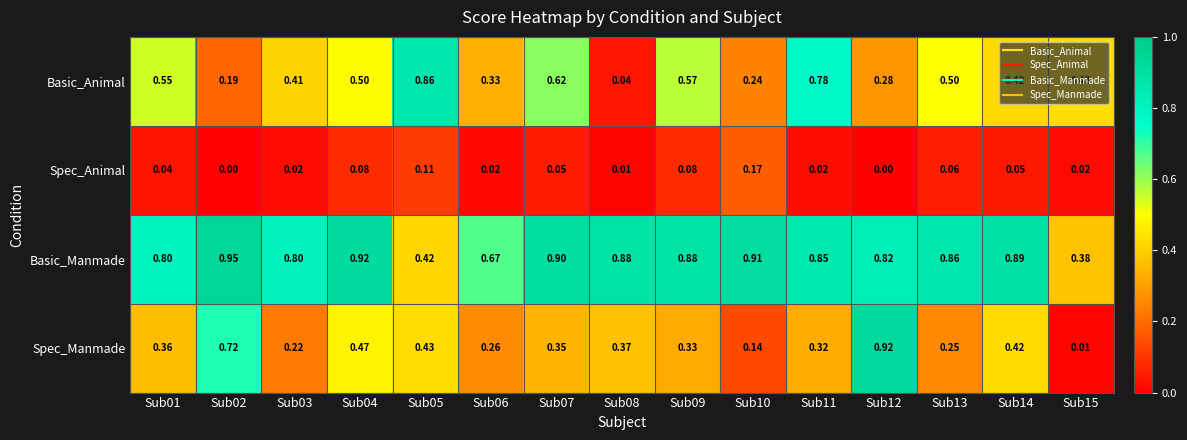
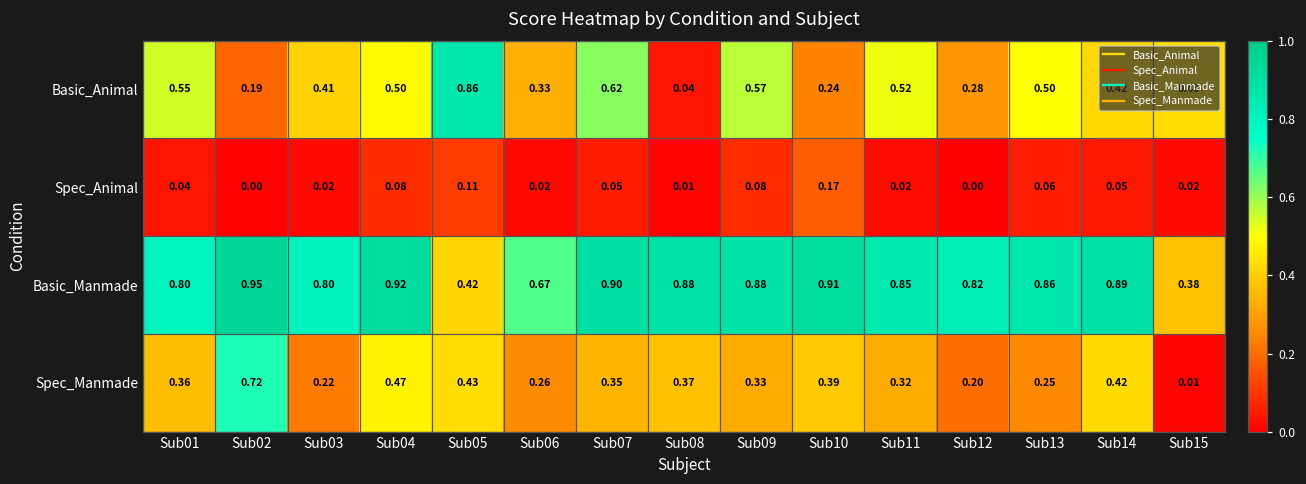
  {
    "Basic_Animal": {
      "Sub01": 0.55,
      "Sub02": 0.19,
      "Sub03": 0.41,
      "Sub04": 0.50,
      "Sub05": 0.86,
      "Sub06": 0.33,
      "Sub07": 0.62,
      "Sub08": 0.04,
      "Sub09": 0.57,
      "Sub10": 0.24,
-     "Sub11": 0.78,
+     "Sub11": 0.52,
      "Sub12": 0.28,
      "Sub13": 0.50
    },
    "Spec_Animal": {
      "Sub01": 0.04,
      "Sub02": 0.00,
      "Sub03": 0.02,
      "Sub04": 0.08,
      "Sub05": 0.11,
      "Sub06": 0.02,
      "Sub07": 0.05,
      "Sub08": 0.01,
      "Sub09": 0.08,
      "Sub10": 0.17,
      "Sub11": 0.02,
      "Sub12": 0.00,
      "Sub13": 0.06,
      "Sub14": 0.05,
      "Sub15": 0.02
    },
    "Basic_Manmade": {
      "Sub01": 0.80,
      "Sub02": 0.95,
      "Sub03": 0.80,
      "Sub04": 0.92,
      "Sub05": 0.42,
      "Sub06": 0.67,
      "Sub07": 0.90,
      "Sub08": 0.88,
      "Sub09": 0.88,
      "Sub10": 0.91,
      "Sub11": 0.85,
      "Sub12": 0.82,
      "Sub13": 0.86,
      "Sub14": 0.89,
      "Sub15": 0.38
    },
    "Spec_Manmade": {
      "Sub01": 0.36,
      "Sub02": 0.72,
      "Sub03": 0.22,
      "Sub04": 0.47,
      "Sub05": 0.43,
      "Sub06": 0.26,
      "Sub07": 0.35,
      "Sub08": 0.37,
      "Sub09": 0.33,
-     "Sub10": 0.14,
+     "Sub10": 0.39,
      "Sub11": 0.32,
-     "Sub12": 0.92,
+     "Sub12": 0.20,
      "Sub13": 0.25,
      "Sub14": 0.42,
      "Sub15": 0.01
    }
  }
